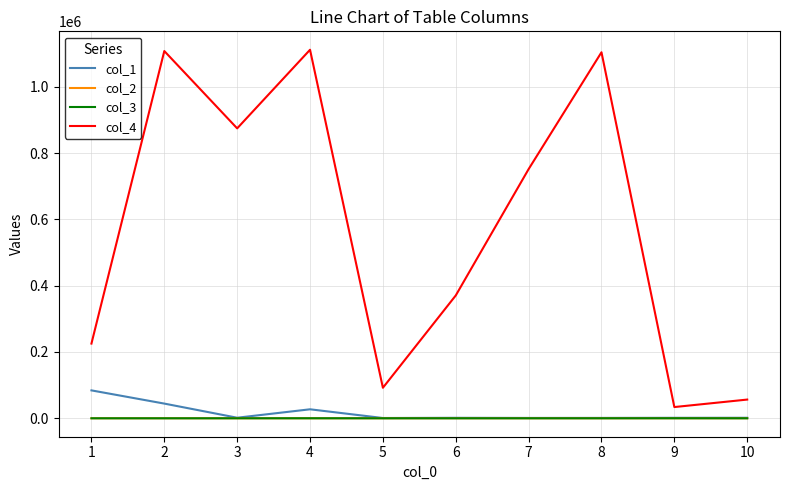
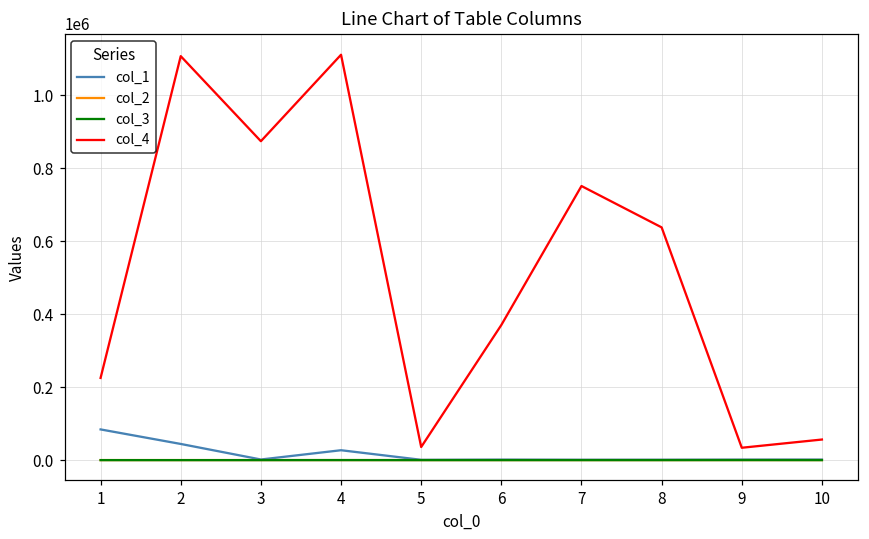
  {
    "col_1": {
      "1": 80000,
      "2": 40000,
      "4": 30000
    },
    "col_3": {
      "1": 0,
      "2": 0,
      "4": 0
    },
    "col_4": {
      "1": 230000,
      "2": 1110000,
      "3": 870000,
      "4": 1110000,
-     "5": 90000,
+     "5": 40000,
      "6": 370000,
      "7": 750000,
-     "8": 1100000,
+     "8": 640000,
      "9": 30000,
      "10": 60000
    }
  }
